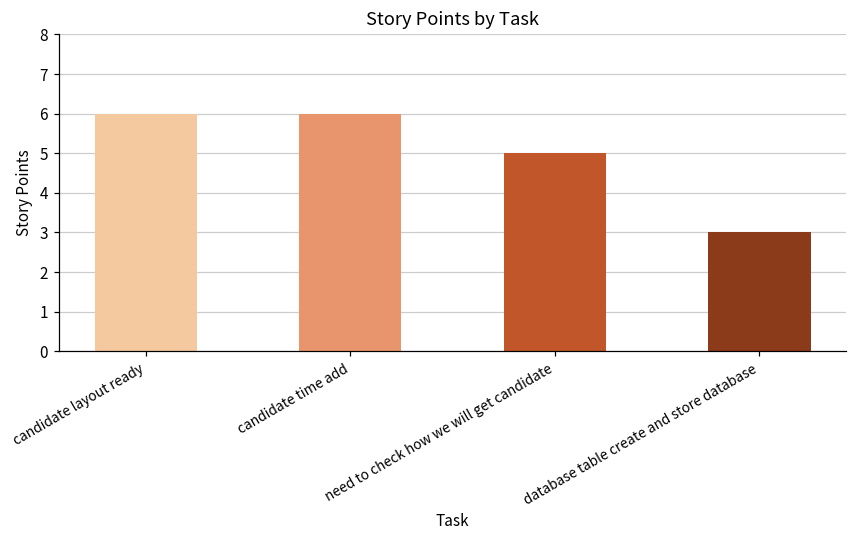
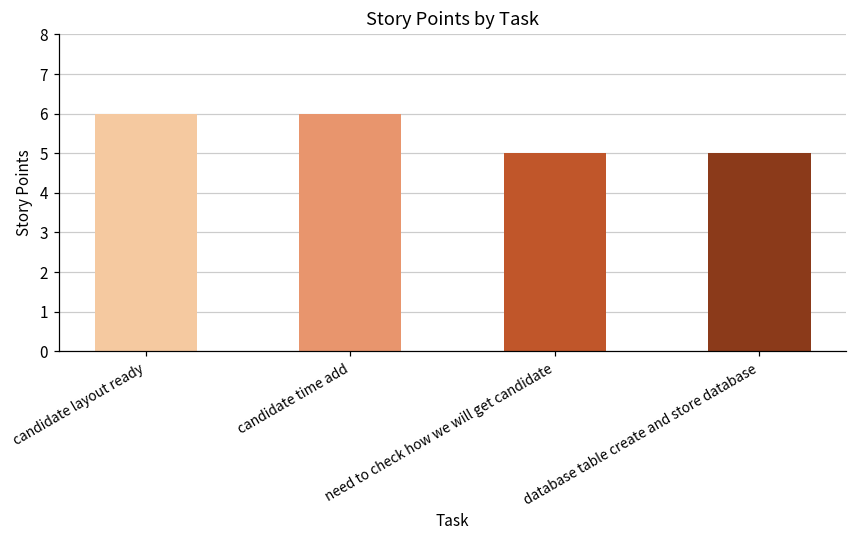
  {
    "candidate layout ready": 6,
    "candidate time add": 6,
    "need to check how we will get candidate": 5,
-   "database table create and store database": 3
+   "database table create and store database": 5
  }
